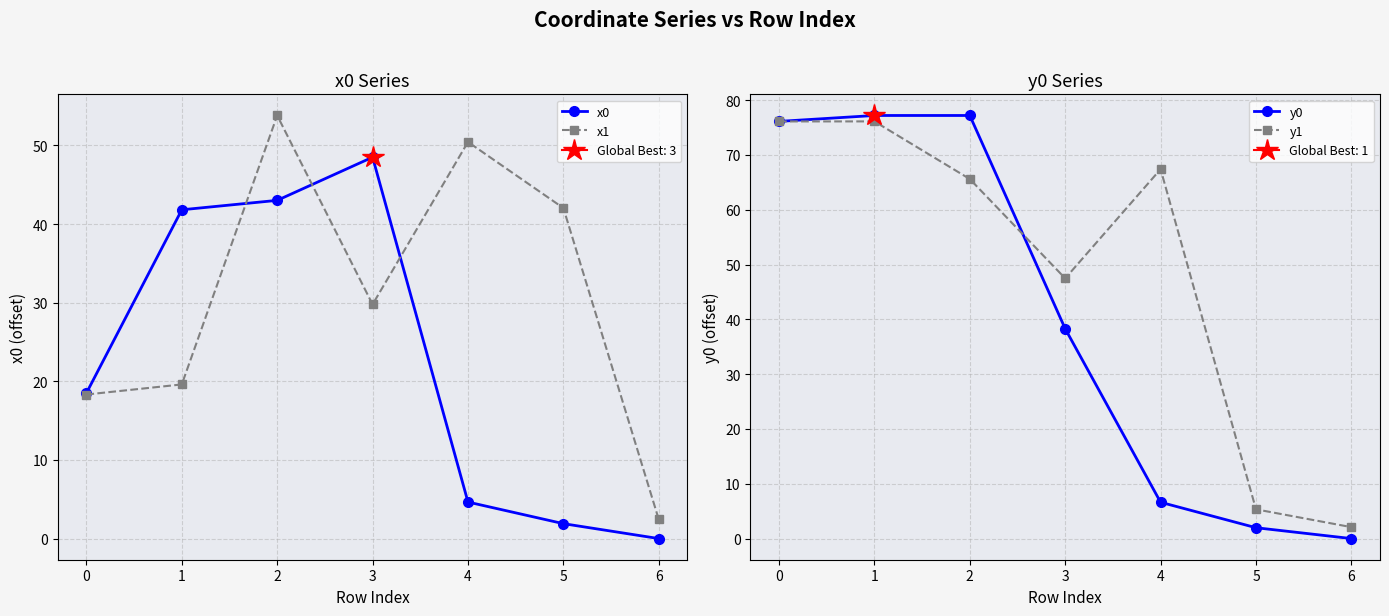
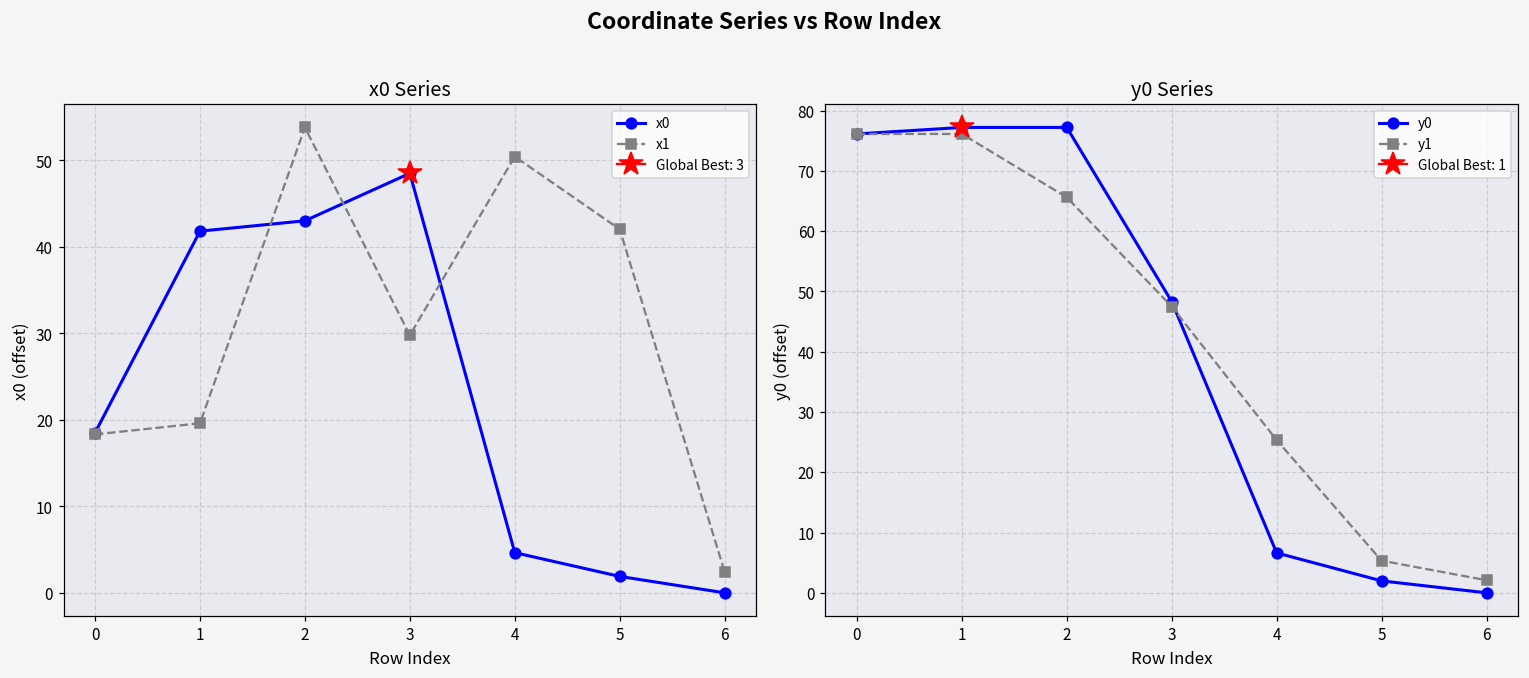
  {
    "x0 Series": {
      "x0": {
        "1": 42,
        "2": 43,
        "4": 5,
        "5": 2,
        "6": 0
      },
      "x1": {
        "1": 20,
        "2": 54,
        "3": 30,
        "4": 50,
        "5": 42,
        "6": 2
      }
    },
    "y0 Series": {
      "y0": {
        "2": 77,
-       "3": 38,
+       "3": 48,
        "4": 7,
        "5": 2,
        "6": 0
      },
      "y1": {
        "1": 76,
        "2": 66,
        "3": 47,
-       "4": 67,
+       "4": 25,
        "5": 5,
        "6": 2
      }
    }
  }
